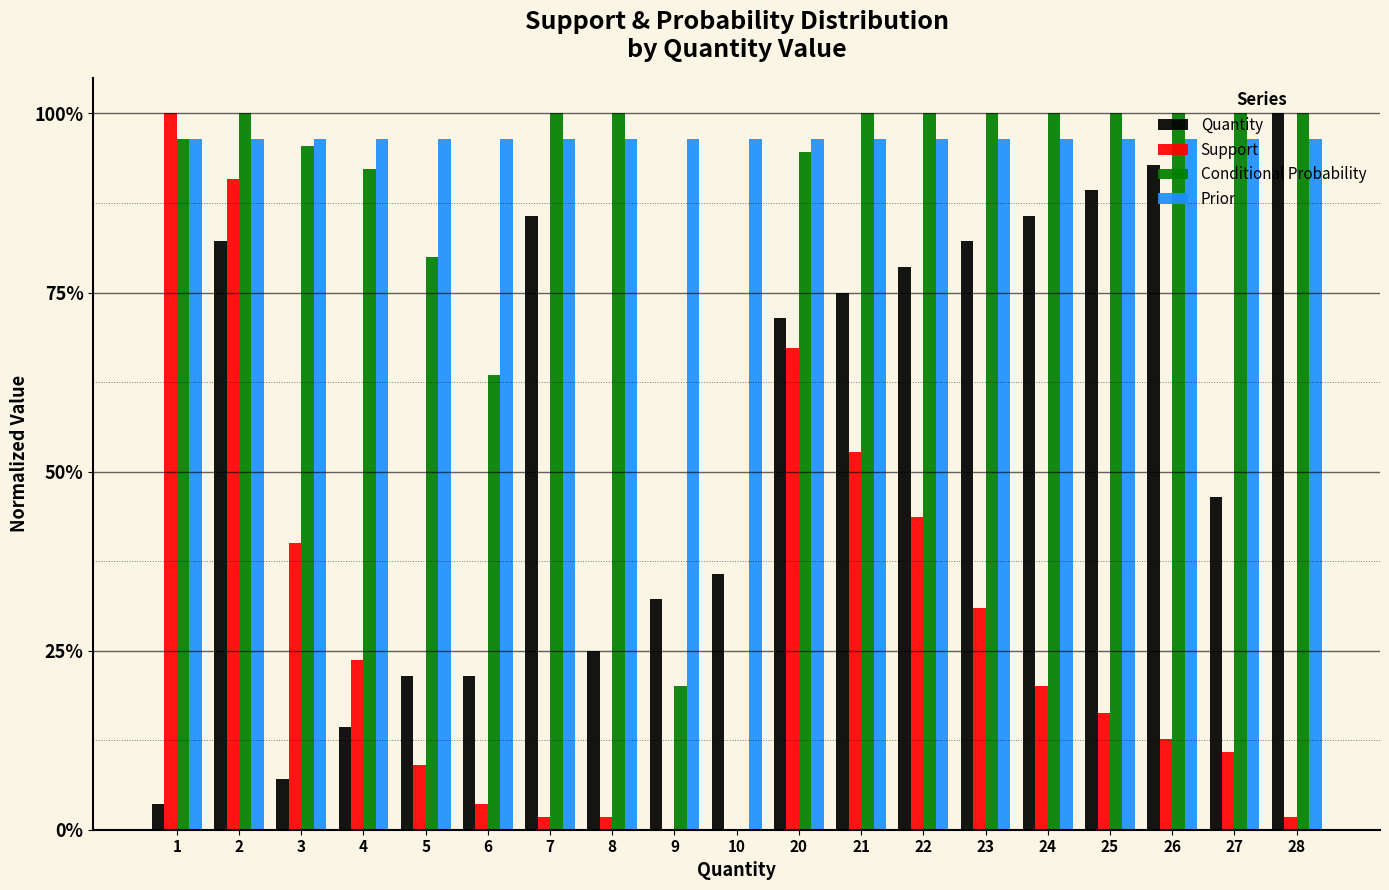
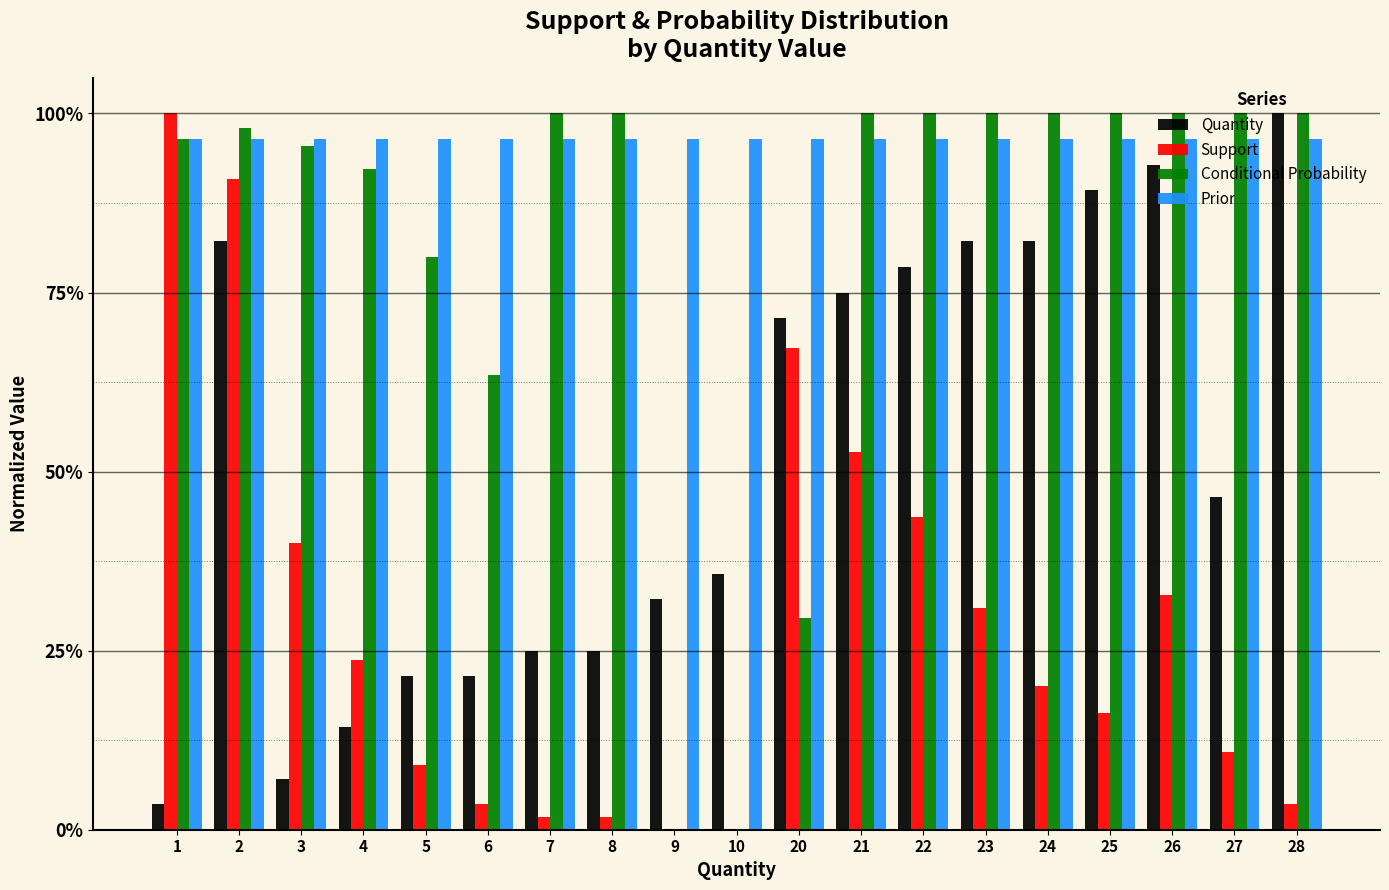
  {
    "Quantity": {
      "1": "4%",
      "2": "82%",
      "3": "7%",
      "4": "14%",
      "5": "21%",
      "6": "21%",
-     "7": "86%",
+     "7": "25%",
      "8": "25%",
      "9": "32%",
      "10": "36%",
      "20": "71%",
      "21": "75%",
      "22": "79%",
      "23": "82%",
-     "24": "86%",
+     "24": "82%",
      "25": "89%",
      "26": "93%",
      "27": "46%",
      "28": "100%"
    },
    "Support": {
      "1": "100%",
      "2": "91%",
      "3": "40%",
      "4": "24%",
      "5": "9%",
      "6": "4%",
      "7": "2%",
      "8": "2%",
      "9": "0%",
      "10": "0%",
      "20": "67%",
      "21": "53%",
      "22": "44%",
      "23": "31%",
      "24": "20%",
      "25": "16%",
-     "26": "13%",
+     "26": "33%",
      "27": "11%",
-     "28": "2%"
+     "28": "4%"
    },
    "Conditional Probability": {
      "1": "96%",
-     "2": "100%",
+     "2": "98%",
      "3": "95%",
      "4": "92%",
      "5": "80%",
      "6": "63%",
      "7": "100%",
      "8": "100%",
-     "9": "20%",
+     "9": "0%",
      "10": "0%",
-     "20": "95%",
+     "20": "30%",
      "21": "100%",
      "22": "100%",
      "23": "100%",
      "24": "100%",
      "25": "100%",
      "26": "100%",
      "27": "100%",
      "28": "100%"
    },
    "Prior": {
      "1": "96%",
      "2": "96%",
      "3": "96%",
      "4": "96%",
      "5": "96%",
      "6": "96%",
      "7": "96%",
      "8": "96%",
      "9": "96%",
      "10": "96%",
      "20": "96%",
      "21": "96%",
      "22": "96%",
      "23": "96%",
      "24": "96%",
      "25": "96%",
      "26": "96%",
      "27": "96%",
      "28": "96%"
    }
  }
